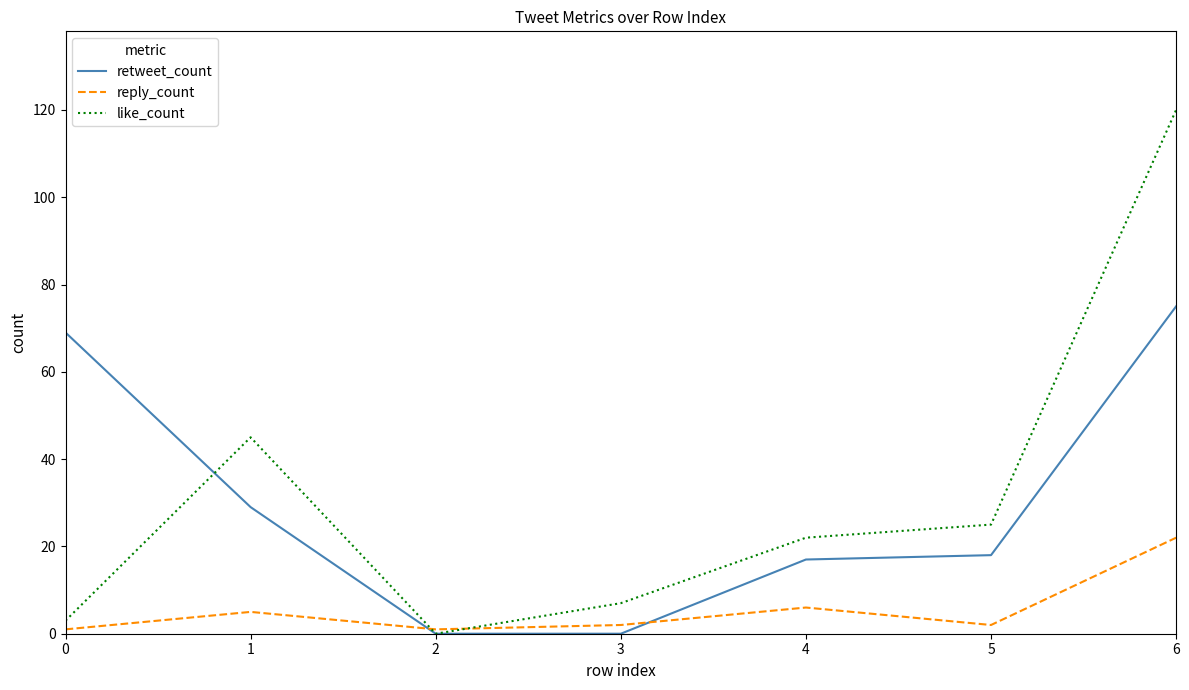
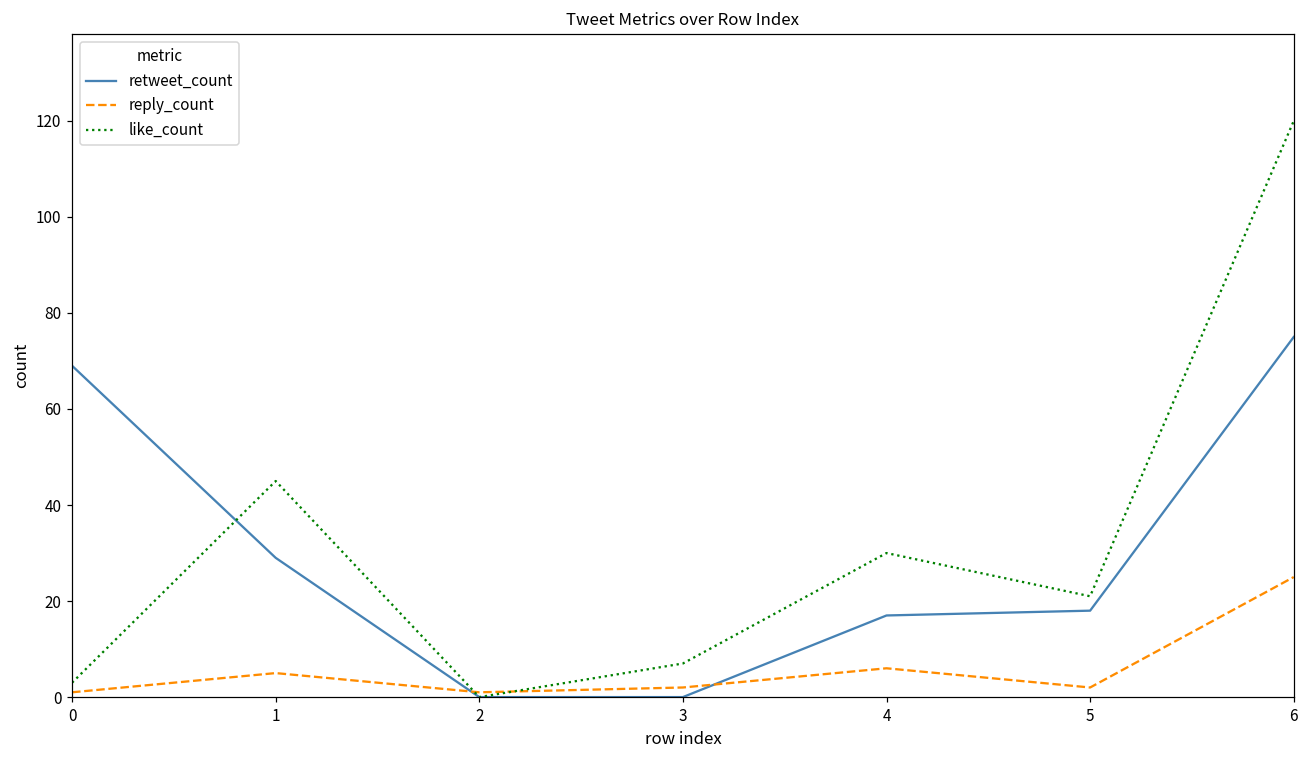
  {
    "retweet_count": {
      "0": 69,
      "1": 29,
      "3": 0,
      "4": 17,
      "5": 18,
      "6": 75
    },
    "reply_count": {
      "0": 1,
      "1": 5,
      "2": 1,
      "3": 2,
      "4": 6,
      "5": 2,
-     "6": 22
+     "6": 25
    },
    "like_count": {
      "0": 3,
      "1": 45,
      "3": 7,
-     "4": 22,
-     "5": 25,
+     "4": 30,
+     "5": 21,
      "6": 120
    }
  }
